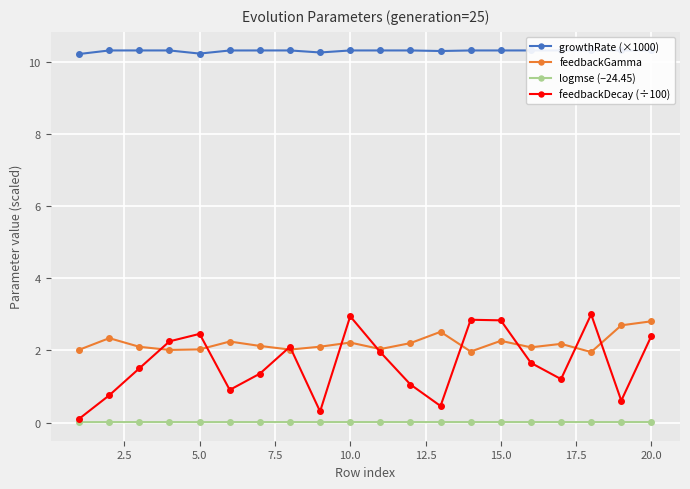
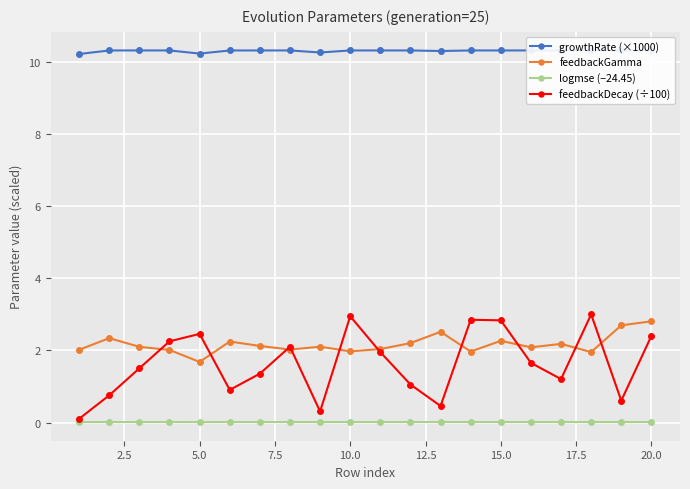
  {
    "growthRate (×1000)": {
      "5.0": 10.2,
      "10.0": 10.3,
      "15.0": 10.3
    },
    "feedbackGamma": {
-     "5.0": 2.0,
-     "10.0": 2.2,
+     "5.0": 1.7,
+     "10.0": 2.0,
      "15.0": 2.3,
      "20.0": 2.8
    },
    "logmse (−24.45)": {
      "5.0": 0.0,
      "10.0": 0.0,
      "15.0": 0.0,
      "20.0": 0.0
    },
    "feedbackDecay (÷100)": {
      "5.0": 2.5,
      "10.0": 2.9,
      "15.0": 2.8,
      "20.0": 2.4
    }
  }
